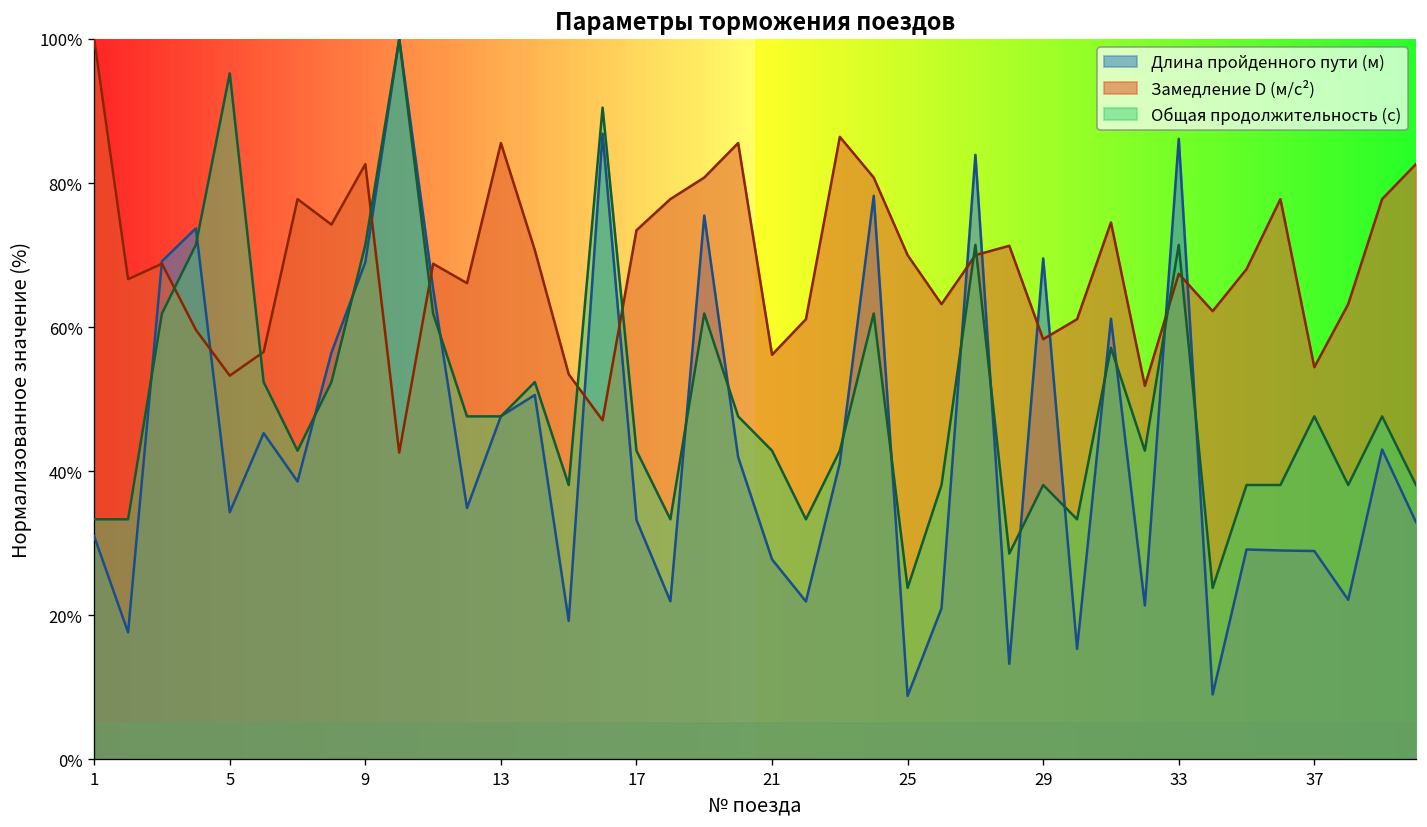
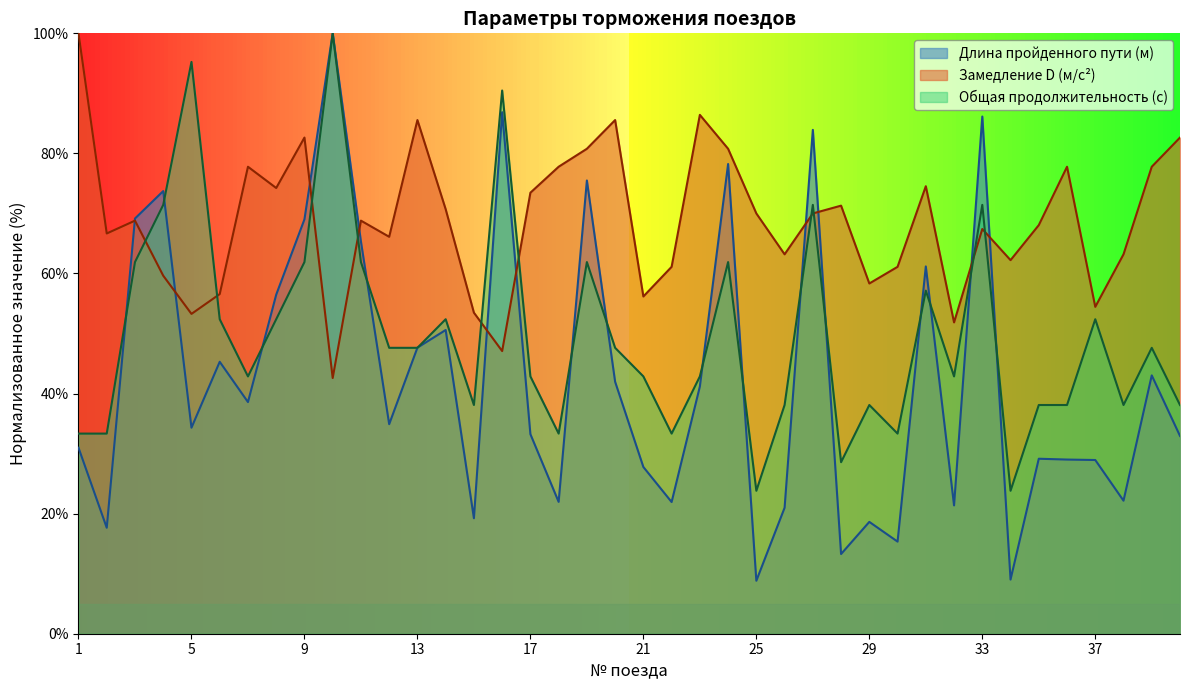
  {
    "Длина пройденного пути (м)": {
      "1": "31%",
      "5": "34%",
      "9": "69%",
      "17": "33%",
      "21": "28%",
      "25": "9%",
-     "29": "70%",
+     "29": "19%",
      "33": "86%",
      "37": "29%"
    },
    "Замедление D (м/с²)": {
      "1": "100%",
      "5": "53%",
      "9": "83%",
      "13": "86%",
      "17": "73%",
      "21": "56%",
      "25": "70%",
      "29": "58%",
      "33": "67%",
      "37": "54%"
    },
    "Общая продолжительность (с)": {
      "1": "33%",
      "5": "95%",
-     "9": "71%",
+     "9": "62%",
      "17": "43%",
      "21": "43%",
      "25": "24%",
      "29": "38%",
      "33": "71%",
-     "37": "48%"
+     "37": "52%"
    }
  }
